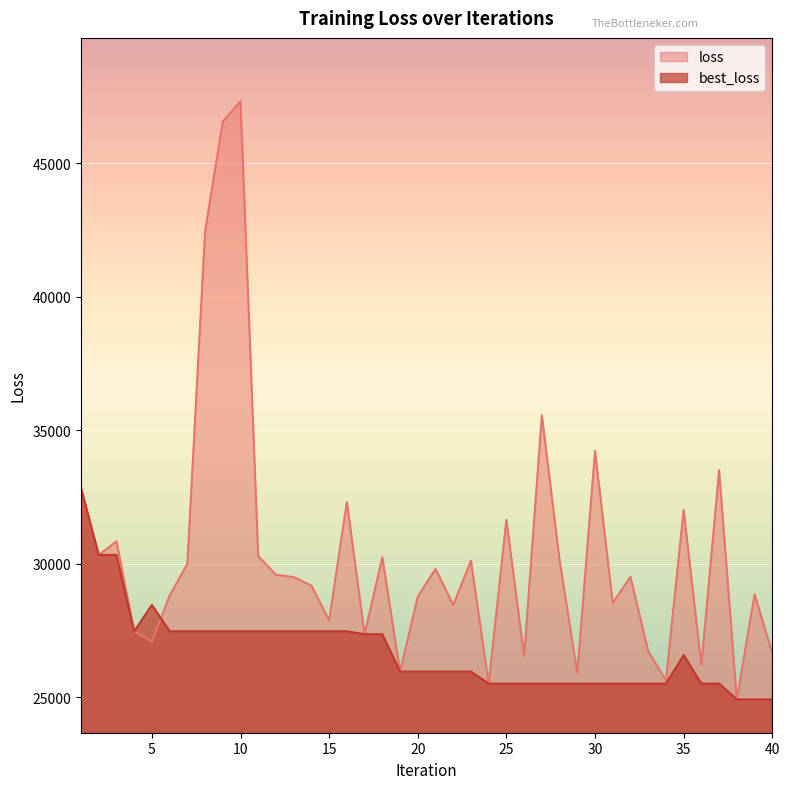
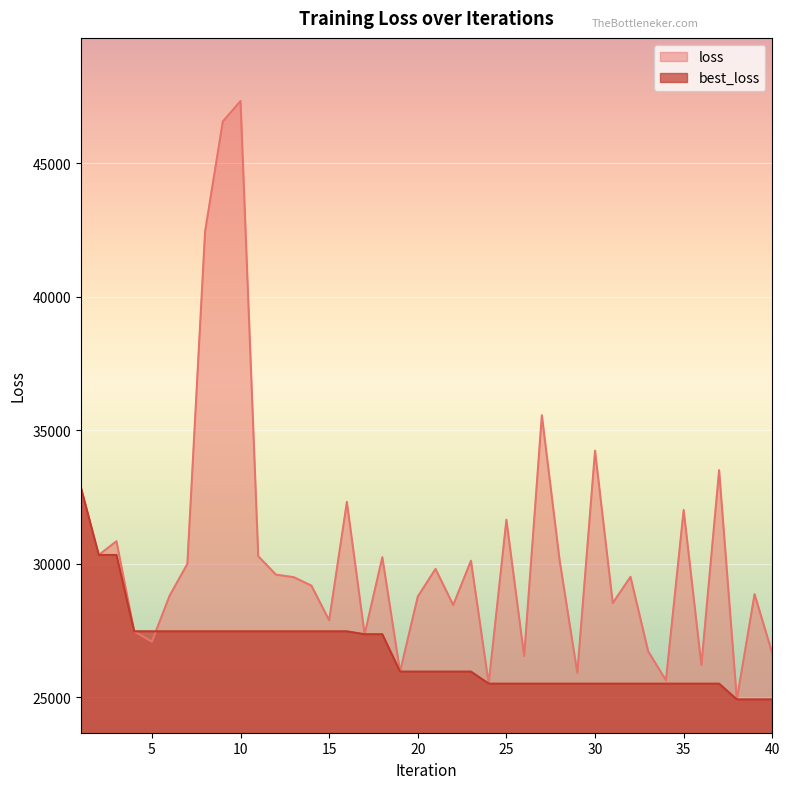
  {
    "loss": {
      "5": 27100,
      "10": 47300,
      "15": 27900,
      "20": 28800,
      "25": 31600,
      "30": 34200,
      "35": 32000,
      "40": 26600
    },
    "best_loss": {
-     "5": 28500,
+     "5": 27500,
      "10": 27500,
      "15": 27500,
      "20": 26000,
      "25": 25500,
      "30": 25500,
-     "35": 26600,
+     "35": 25500,
      "40": 24900
    }
  }
